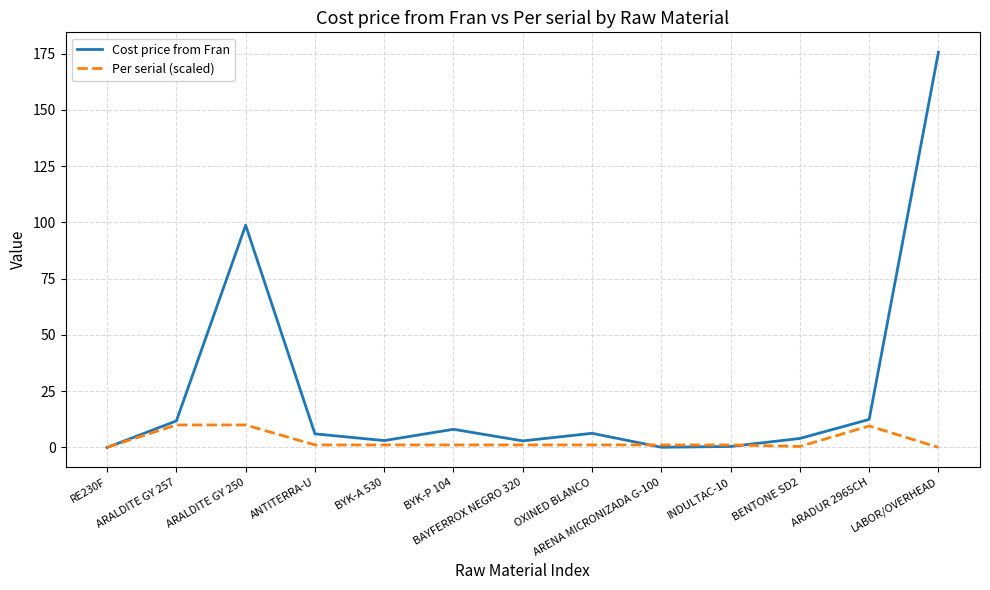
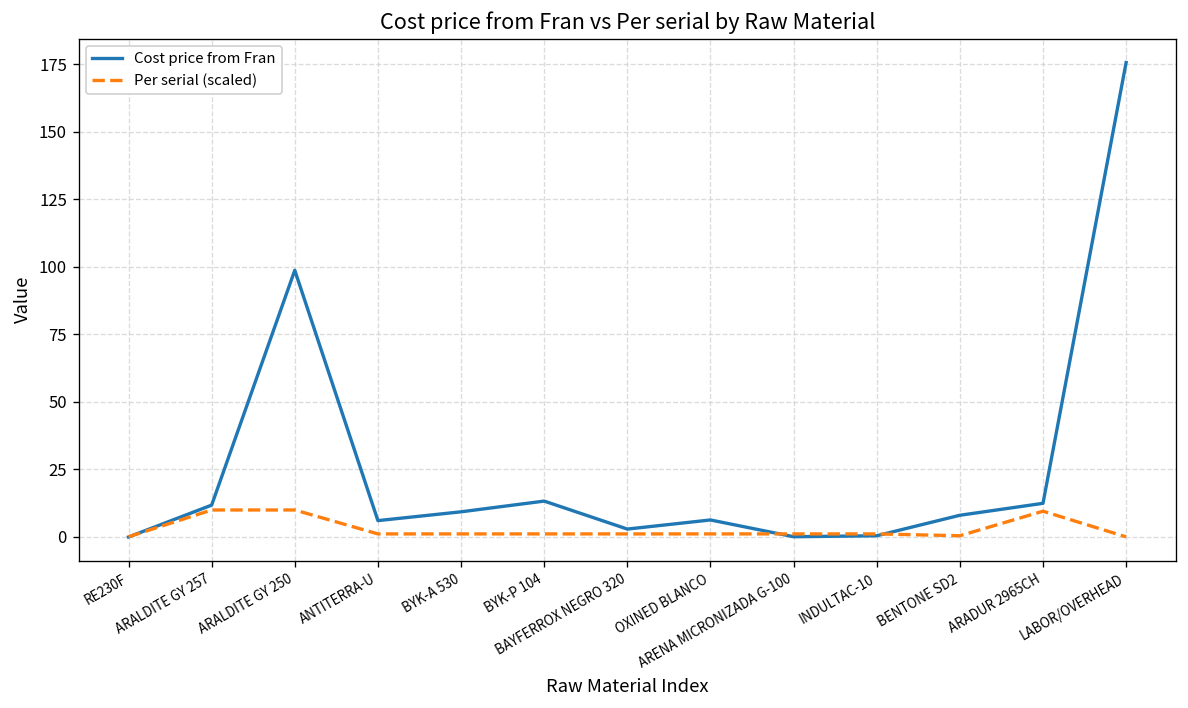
  {
    "Cost price from Fran": {
      "ARALDITE GY 257": 12,
      "ARALDITE GY 250": 99,
      "ANTITERRA-U": 6,
-     "BYK-A 530": 3,
-     "BYK-P 104": 8,
+     "BYK-A 530": 9,
+     "BYK-P 104": 13,
      "BAYFERROX NEGRO 320": 3,
      "OXINED BLANCO": 6,
-     "BENTONE SD2": 4,
+     "BENTONE SD2": 8,
      "ARADUR 2965CH": 12,
      "LABOR/OVERHEAD": 176
    },
    "Per serial (scaled)": {
      "ARALDITE GY 257": 10,
      "ARALDITE GY 250": 10,
      "ANTITERRA-U": 1,
      "BYK-A 530": 1,
      "BYK-P 104": 1,
      "BAYFERROX NEGRO 320": 1,
      "OXINED BLANCO": 1,
      "BENTONE SD2": 0,
      "ARADUR 2965CH": 10,
      "LABOR/OVERHEAD": 0
    }
  }
